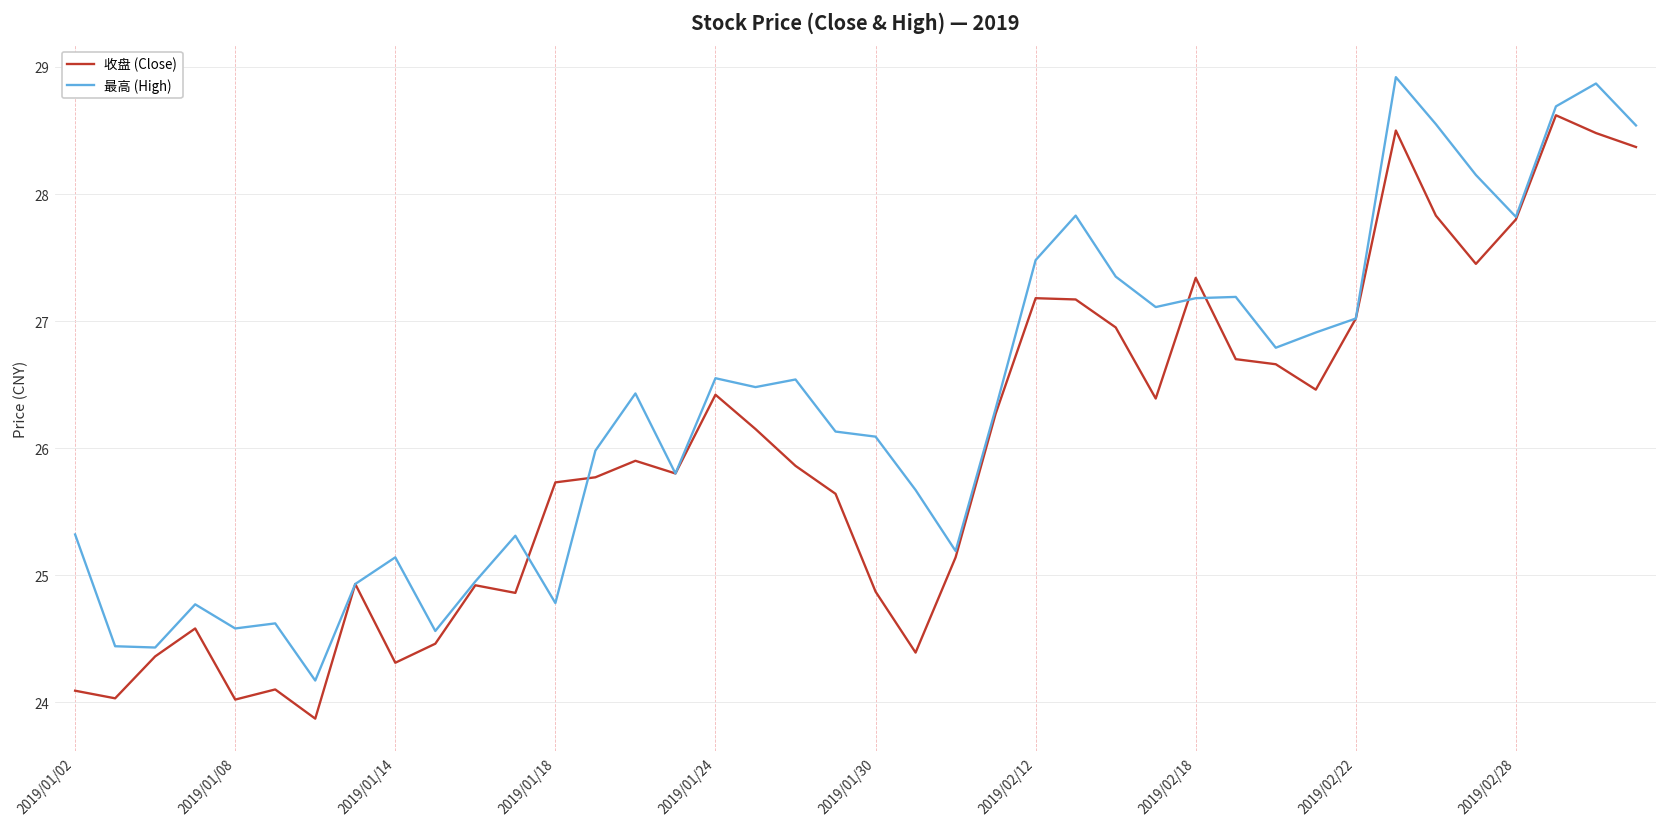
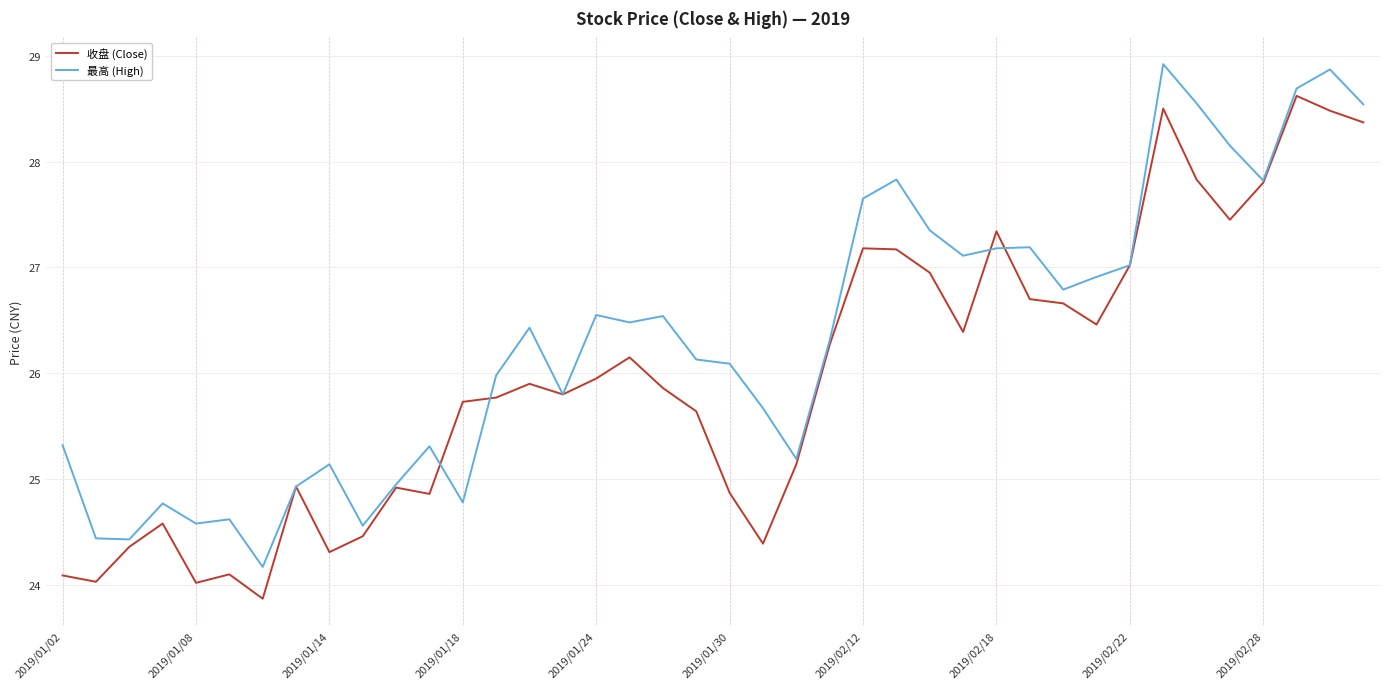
  {
    "收盘 (Close)": {
      "2019/01/02": 24.09,
      "2019/01/08": 24.02,
      "2019/01/14": 24.31,
      "2019/01/18": 25.73,
-     "2019/01/24": 26.42,
+     "2019/01/24": 25.95,
      "2019/01/30": 24.87,
      "2019/02/12": 27.18,
      "2019/02/18": 27.34
    },
    "最高 (High)": {
      "2019/01/02": 25.32,
      "2019/01/08": 24.58,
      "2019/01/14": 25.14,
      "2019/01/18": 24.78,
      "2019/01/24": 26.55,
      "2019/01/30": 26.09,
-     "2019/02/12": 27.48,
+     "2019/02/12": 27.65,
      "2019/02/18": 27.18
    }
  }
